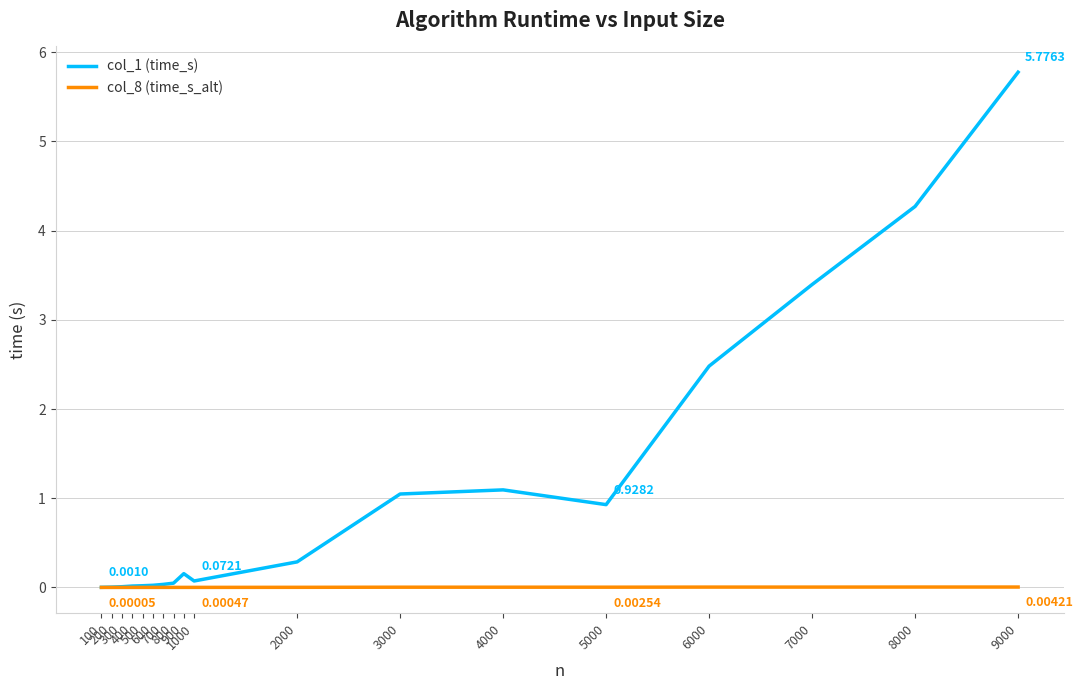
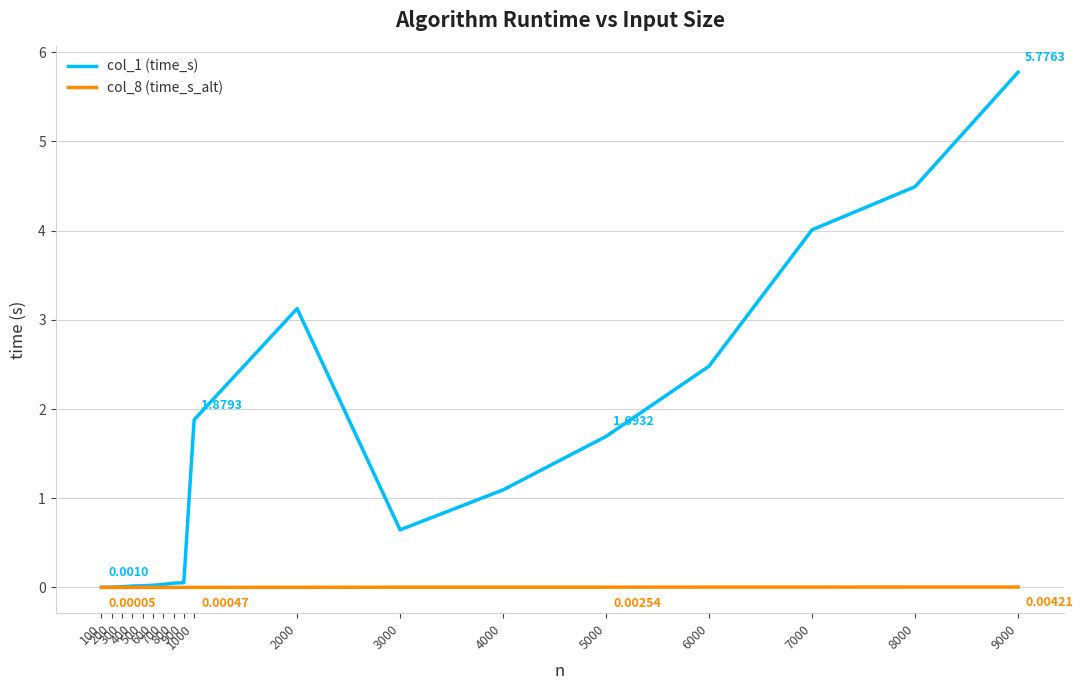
  {
    "col_1 (time_s)": {
-     "900": 0.2,
-     "1000": 0.0721,
-     "2000": 0.3,
-     "3000": 1.0,
-     "5000": 0.9282,
-     "7000": 3.4,
-     "8000": 4.3,
+     "900": 0.1,
+     "1000": 1.8793,
+     "2000": 3.1,
+     "3000": 0.6,
+     "5000": 1.6932,
+     "7000": 4.0,
+     "8000": 4.5,
      "9000": 5.7763
    },
    "col_8 (time_s_alt)": {
      "1000": 0.00047,
      "5000": 0.00254,
      "9000": 0.00421
    }
  }
